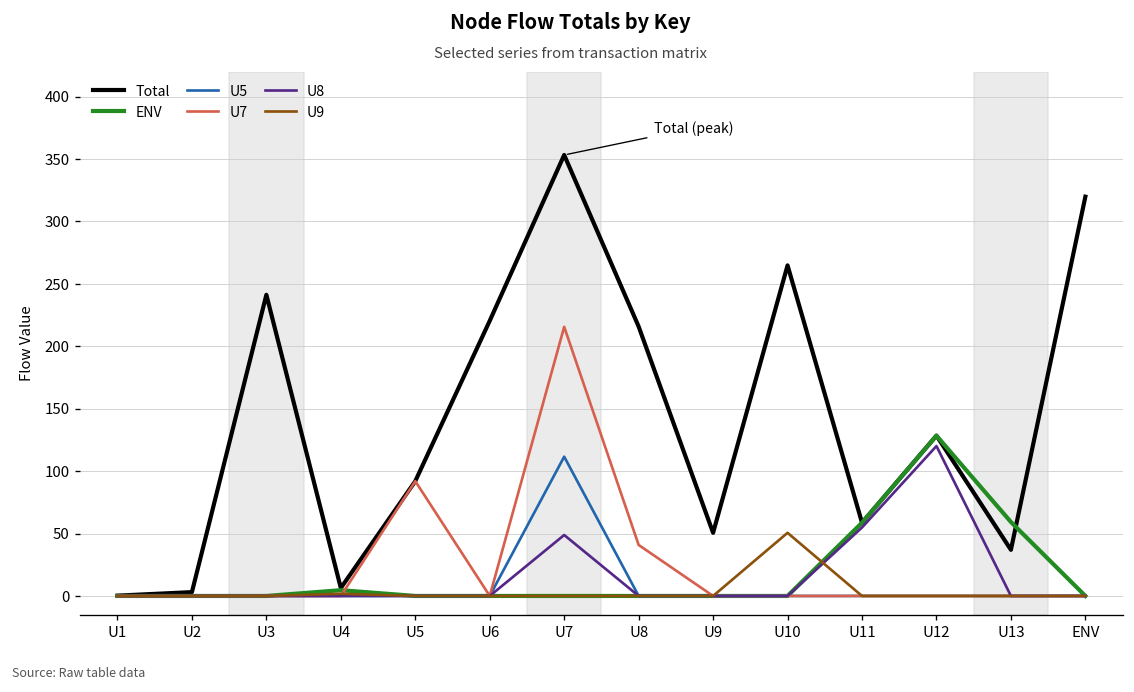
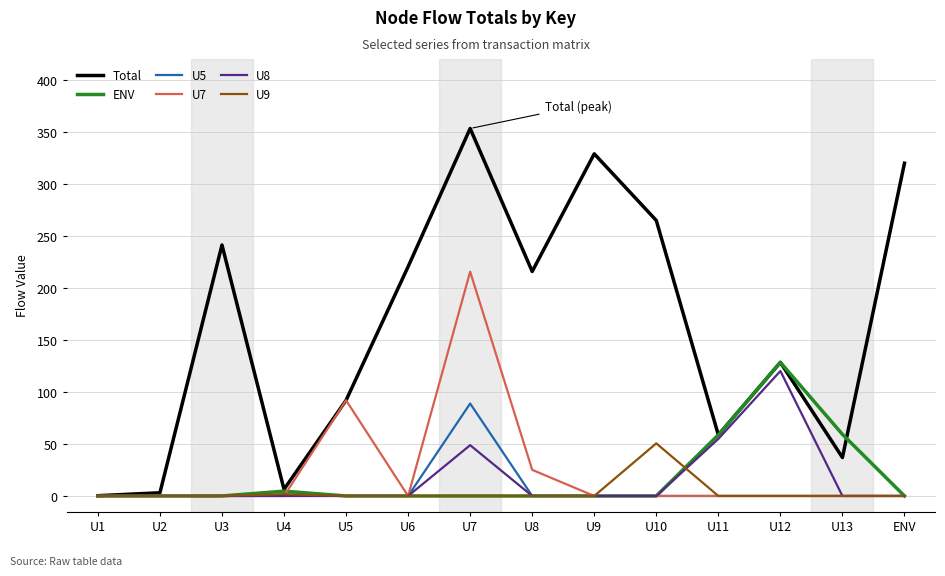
  {
    "Total": {
      "U2": 3,
      "U3": 241,
      "U6": 220,
      "U7": 353,
      "U8": 216,
-     "U9": 51,
+     "U9": 329,
      "U10": 265,
      "U13": 37,
      "ENV": 320
    },
    "ENV": {
      "U13": 59
    },
    "U5": {
-     "U7": 112
+     "U7": 89
    },
    "U7": {
      "U7": 216,
-     "U8": 41
+     "U8": 25
    },
    "U8": {
      "U7": 49,
      "U11": 55,
      "U12": 120
    },
    "U9": {
      "U10": 51
    }
  }
